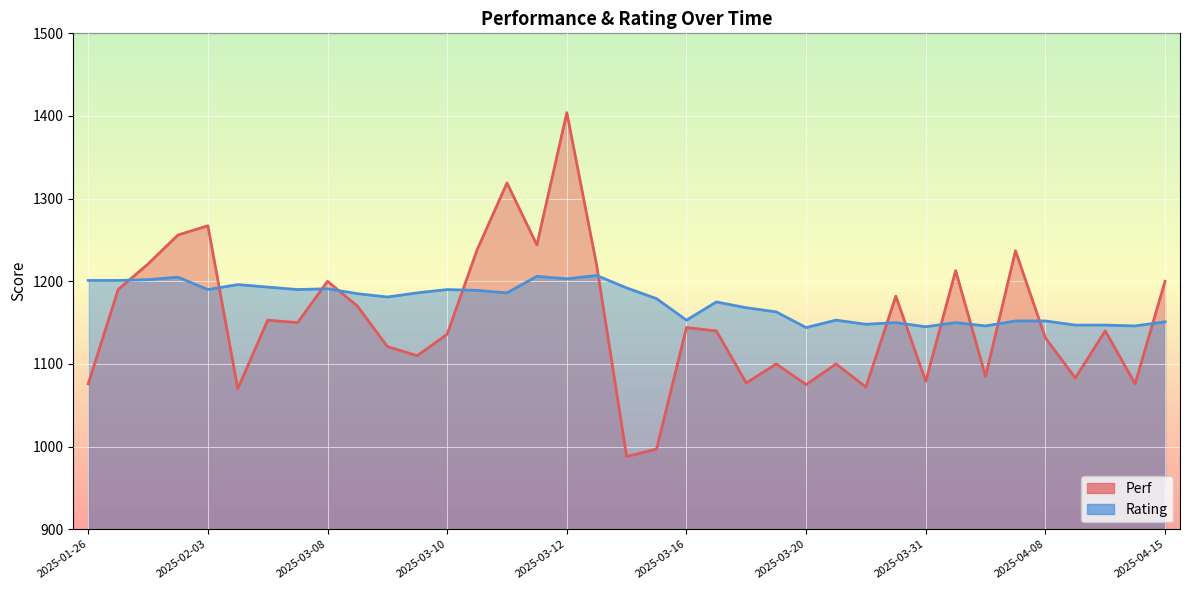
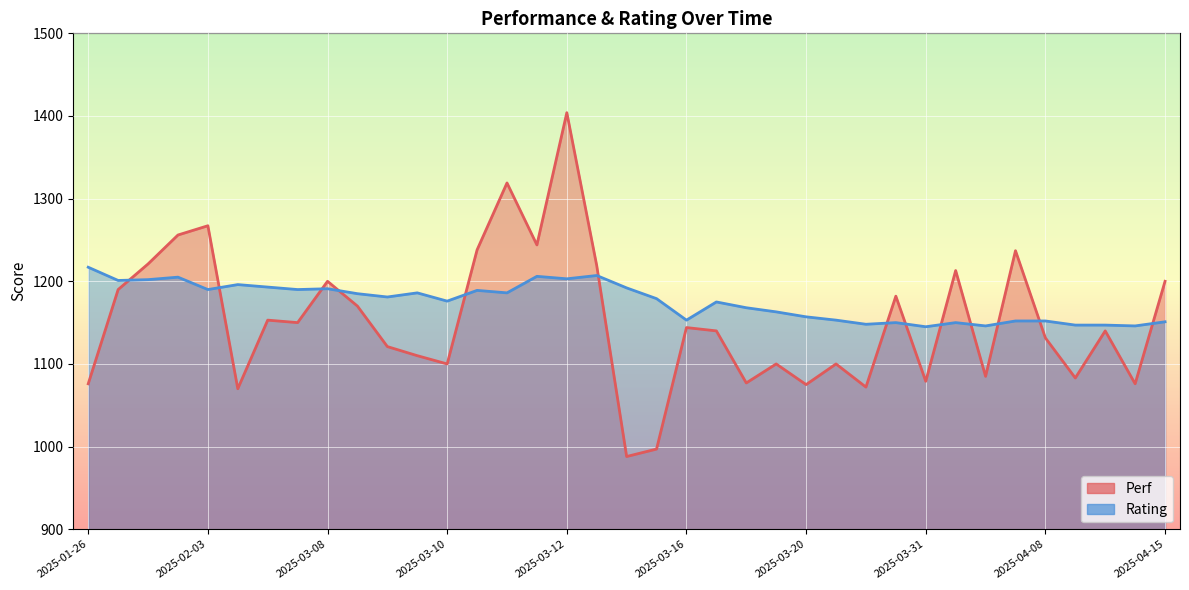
  {
    "Perf": {
      "2025-01-26": 1080,
      "2025-02-03": 1270,
      "2025-03-08": 1200,
-     "2025-03-10": 1140,
+     "2025-03-10": 1100,
      "2025-03-16": 1140,
      "2025-03-20": 1080,
      "2025-04-08": 1130
    },
    "Rating": {
-     "2025-01-26": 1200,
+     "2025-01-26": 1220,
      "2025-02-03": 1190,
      "2025-03-08": 1190,
-     "2025-03-10": 1190,
+     "2025-03-10": 1180,
      "2025-03-16": 1150,
-     "2025-03-20": 1140,
+     "2025-03-20": 1160,
      "2025-04-08": 1150
    }
  }
